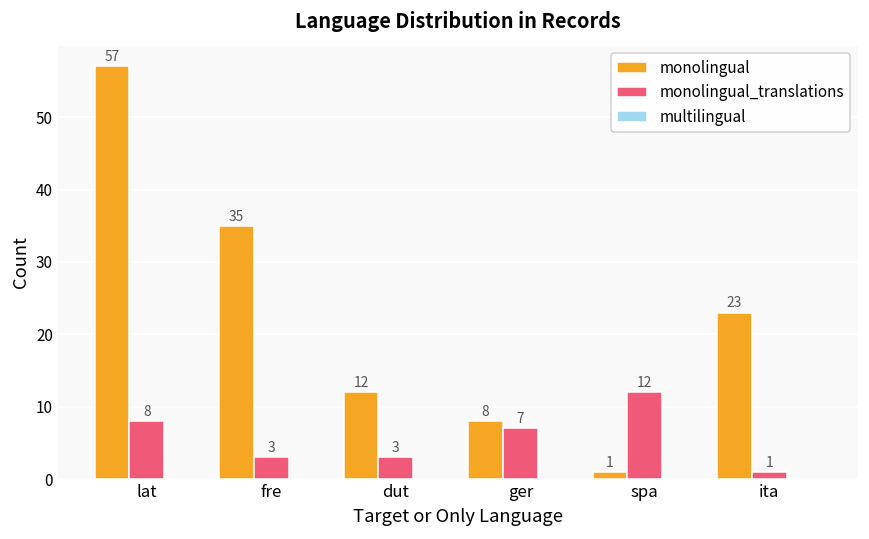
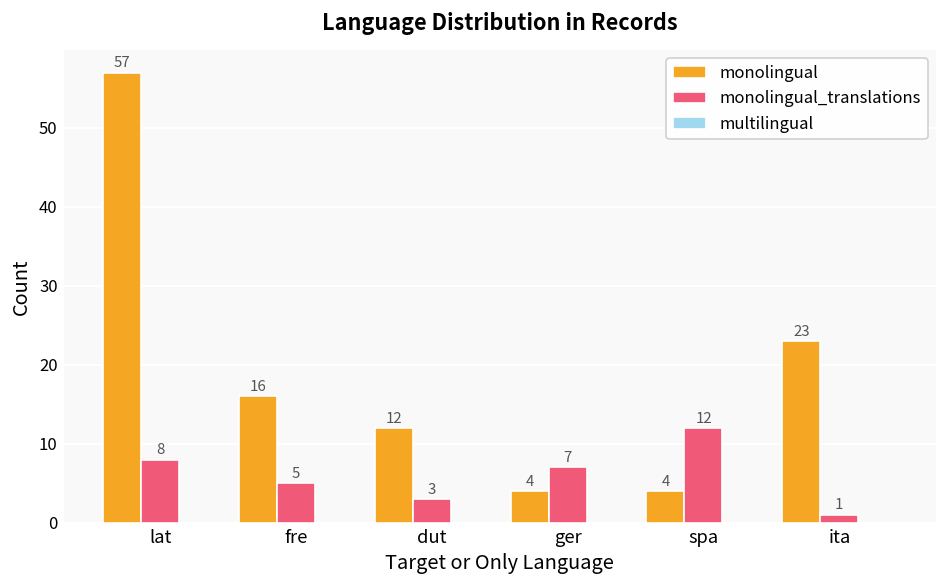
  {
    "monolingual": {
      "lat": 57,
-     "fre": 35,
+     "fre": 16,
      "dut": 12,
-     "ger": 8,
-     "spa": 1,
+     "ger": 4,
+     "spa": 4,
      "ita": 23
    },
    "monolingual_translations": {
      "lat": 8,
-     "fre": 3,
+     "fre": 5,
      "dut": 3,
      "ger": 7,
      "spa": 12,
      "ita": 1
    },
    "multilingual": {
      "lat": 0,
      "fre": 0,
      "dut": 0,
      "ger": 0,
      "spa": 0,
      "ita": 0
    }
  }
